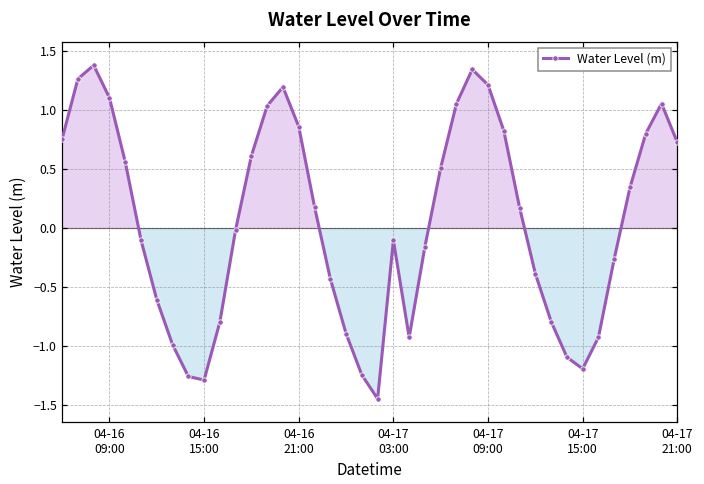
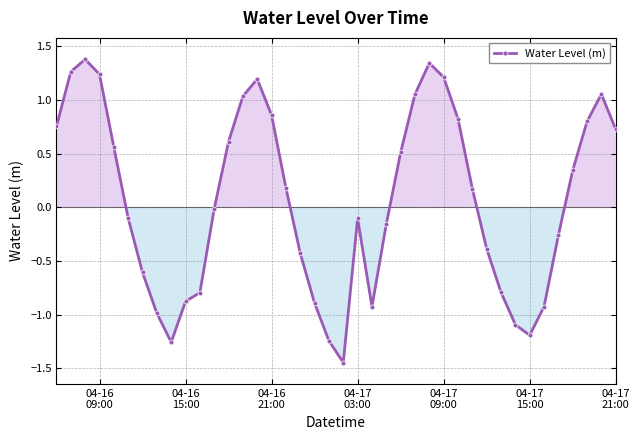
  {
-   "04-16 09:00": 1.10,
-   "04-16 15:00": -1.29,
+   "04-16 09:00": 1.24,
+   "04-16 15:00": -0.88,
    "04-16 21:00": 0.86,
    "04-17 03:00": -0.10,
    "04-17 09:00": 1.21,
    "04-17 15:00": -1.19,
    "04-17 21:00": 0.73
  }
